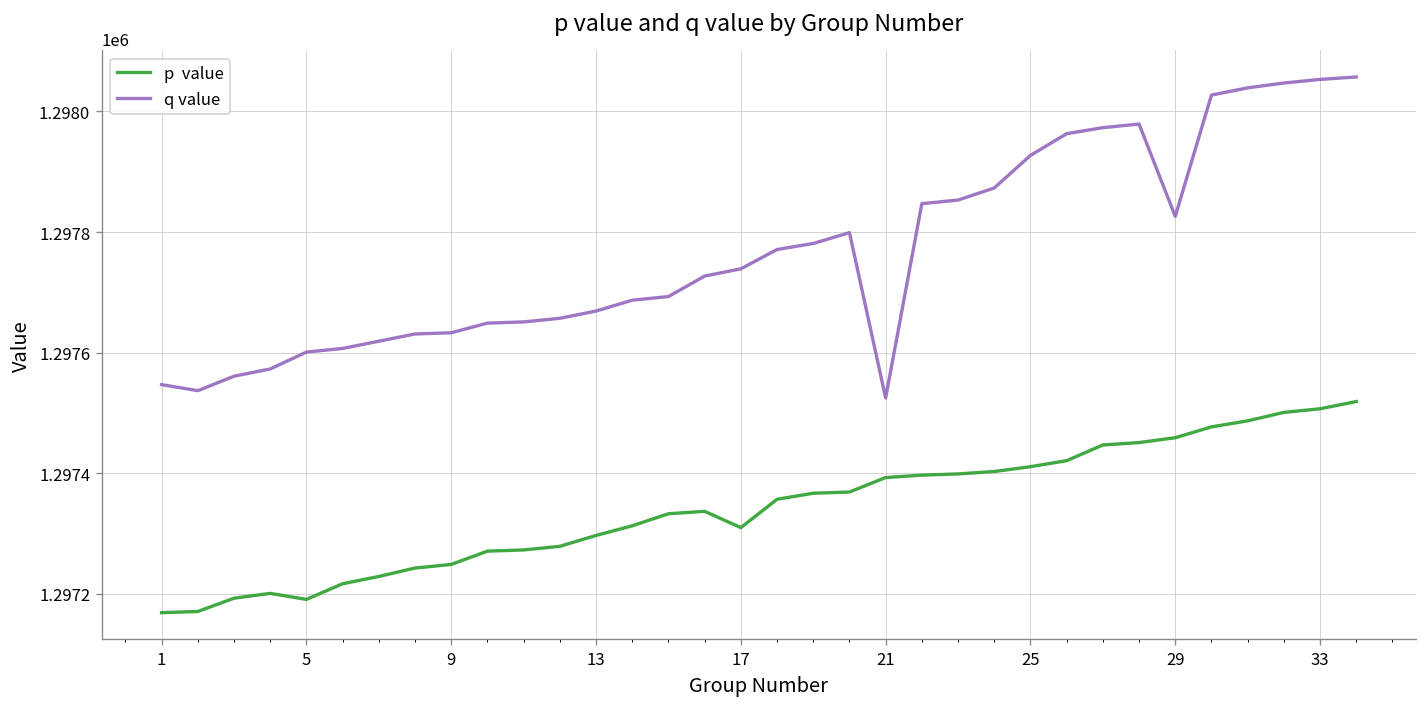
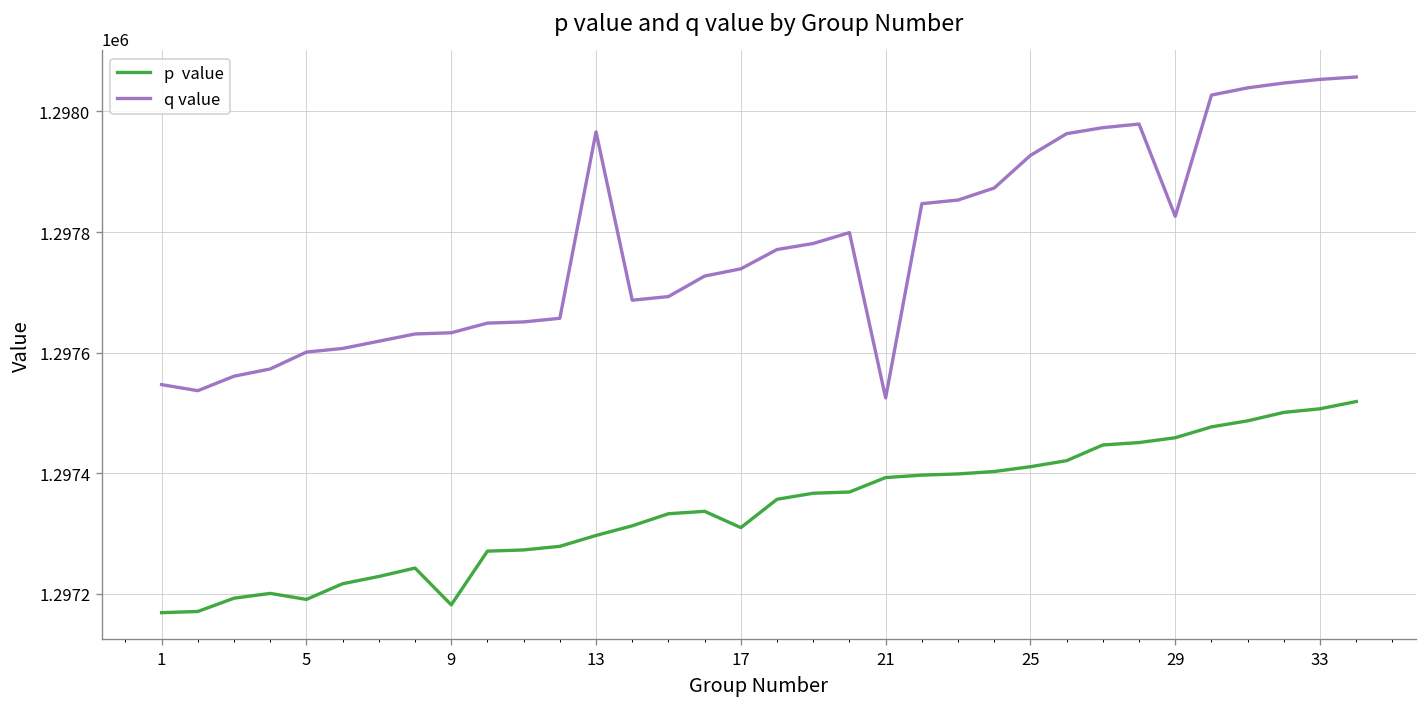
  {
    "p value": {
      "1": 1297170,
      "5": 1297190,
-     "9": 1297250,
+     "9": 1297180,
      "13": 1297300,
      "17": 1297310,
      "21": 1297390,
      "25": 1297410,
      "29": 1297460,
      "33": 1297510
    },
    "q value": {
      "1": 1297550,
      "5": 1297600,
      "9": 1297630,
-     "13": 1297670,
+     "13": 1297970,
      "17": 1297740,
      "21": 1297530,
      "25": 1297930,
      "29": 1297830,
      "33": 1298050
    }
  }
